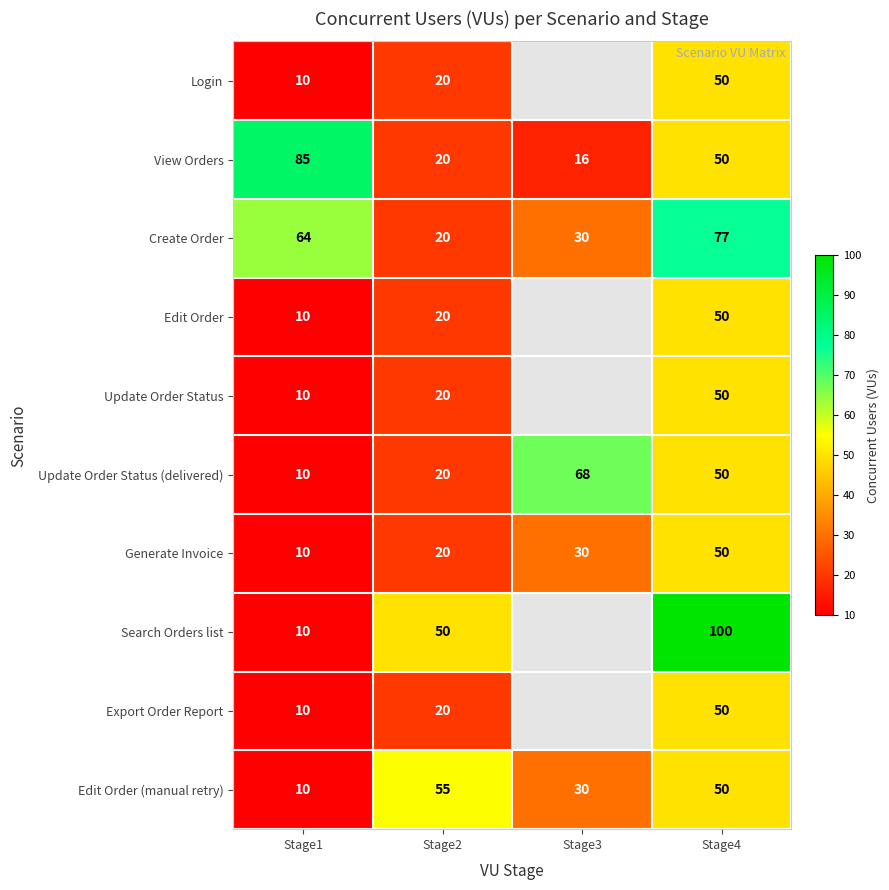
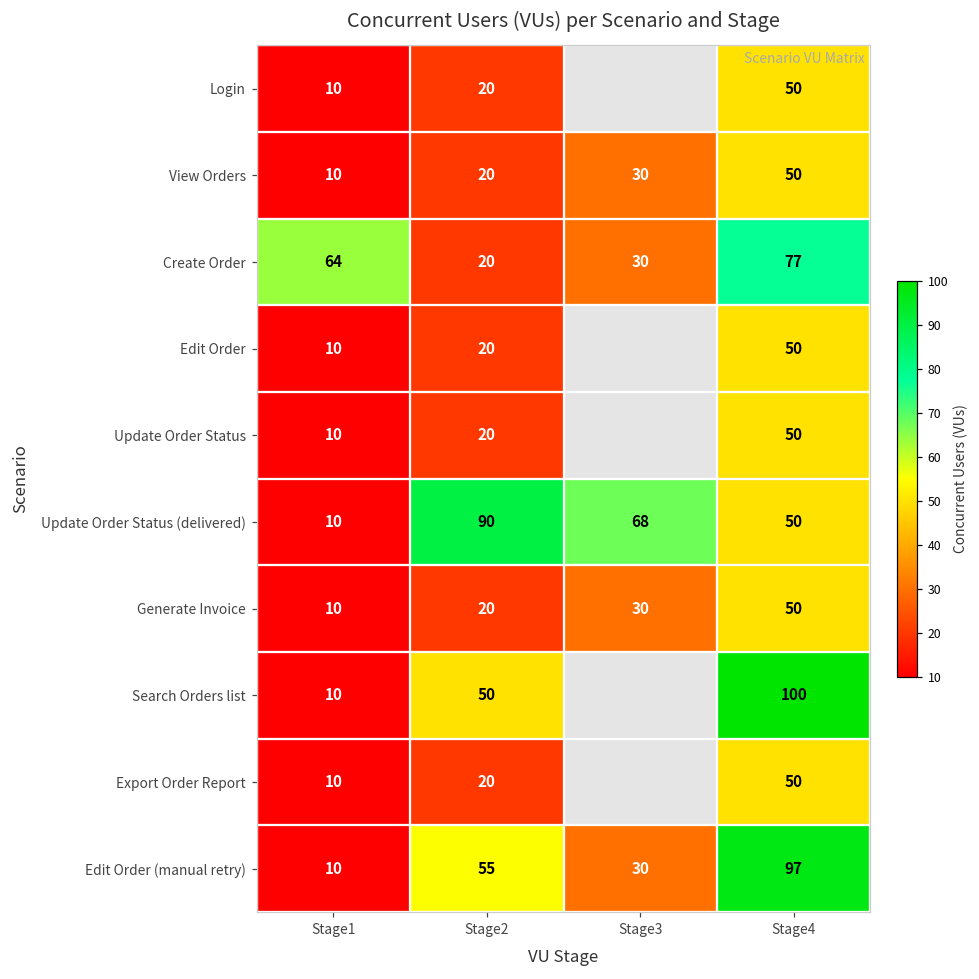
  {
    "Login": {
      "Stage1": 10,
      "Stage2": 20
    },
    "View Orders": {
-     "Stage1": 85,
+     "Stage1": 10,
      "Stage2": 20,
-     "Stage3": 16,
+     "Stage3": 30,
      "Stage4": 50
    },
    "Create Order": {
      "Stage1": 64,
      "Stage2": 20,
      "Stage3": 30,
      "Stage4": 77
    },
    "Edit Order": {
      "Stage1": 10,
      "Stage2": 20,
      "Stage4": 50
    },
    "Update Order Status": {
      "Stage1": 10,
      "Stage2": 20,
      "Stage4": 50
    },
    "Update Order Status (delivered)": {
      "Stage1": 10,
-     "Stage2": 20,
+     "Stage2": 90,
      "Stage3": 68,
      "Stage4": 50
    },
    "Generate Invoice": {
      "Stage1": 10,
      "Stage2": 20,
      "Stage3": 30,
      "Stage4": 50
    },
    "Search Orders list": {
      "Stage1": 10,
      "Stage2": 50,
      "Stage4": 100
    },
    "Export Order Report": {
      "Stage1": 10,
      "Stage2": 20,
      "Stage4": 50
    },
    "Edit Order (manual retry)": {
      "Stage1": 10,
      "Stage2": 55,
      "Stage3": 30,
-     "Stage4": 50
+     "Stage4": 97
    }
  }
